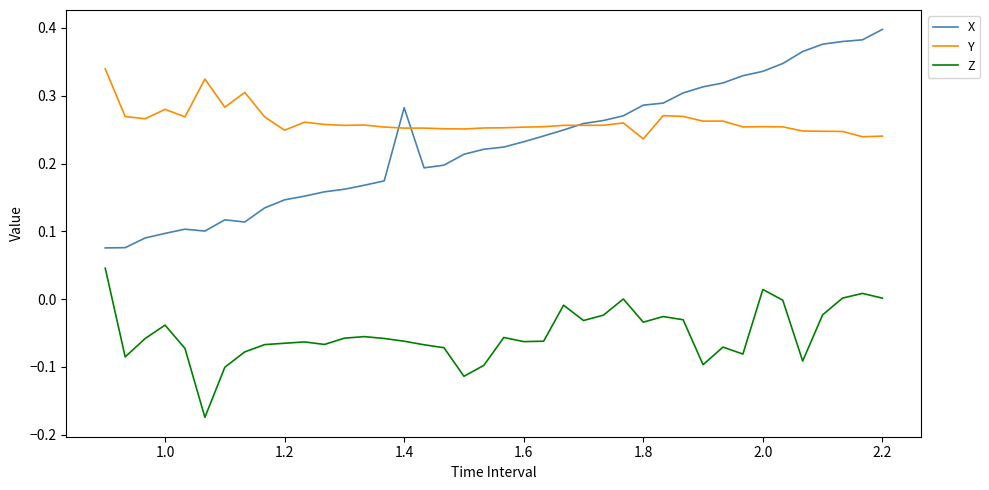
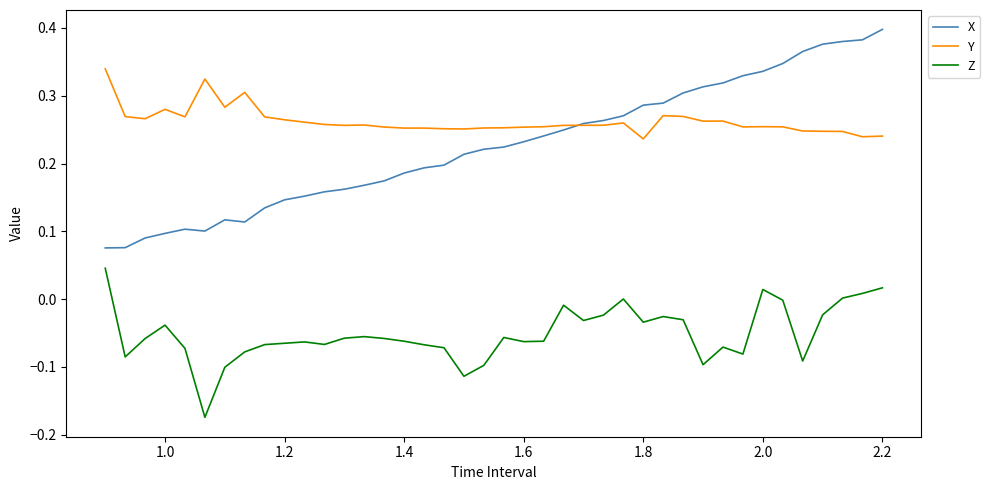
  {
    "X": {
      "1.0": 0.10,
      "1.2": 0.15,
-     "1.4": 0.28,
+     "1.4": 0.19,
      "1.6": 0.23,
      "1.8": 0.29,
      "2.0": 0.34,
      "2.2": 0.40
    },
    "Y": {
      "1.0": 0.28,
-     "1.2": 0.25,
+     "1.2": 0.26,
      "1.4": 0.25,
      "1.6": 0.25,
      "1.8": 0.24,
      "2.0": 0.25,
      "2.2": 0.24
    },
    "Z": {
      "1.0": -0.04,
      "1.2": -0.07,
      "1.4": -0.06,
      "1.6": -0.06,
      "1.8": -0.03,
      "2.0": 0.01,
-     "2.2": 0.00
+     "2.2": 0.02
    }
  }
